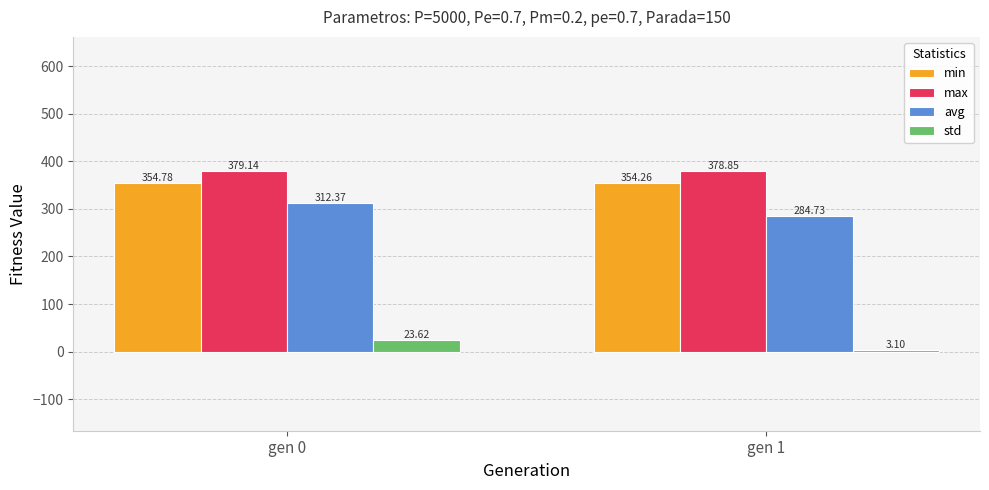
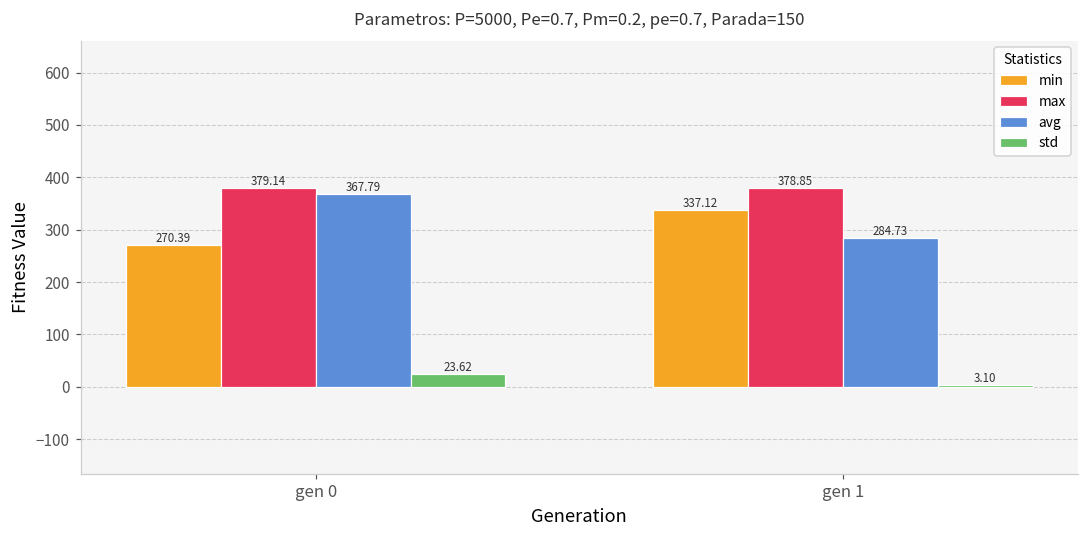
  {
    "min": {
-     "gen 0": 354.78,
-     "gen 1": 354.26
+     "gen 0": 270.39,
+     "gen 1": 337.12
    },
    "max": {
      "gen 0": 379.14,
      "gen 1": 378.85
    },
    "avg": {
-     "gen 0": 312.37,
+     "gen 0": 367.79,
      "gen 1": 284.73
    },
    "std": {
      "gen 0": 23.62,
      "gen 1": 3.10
    }
  }
